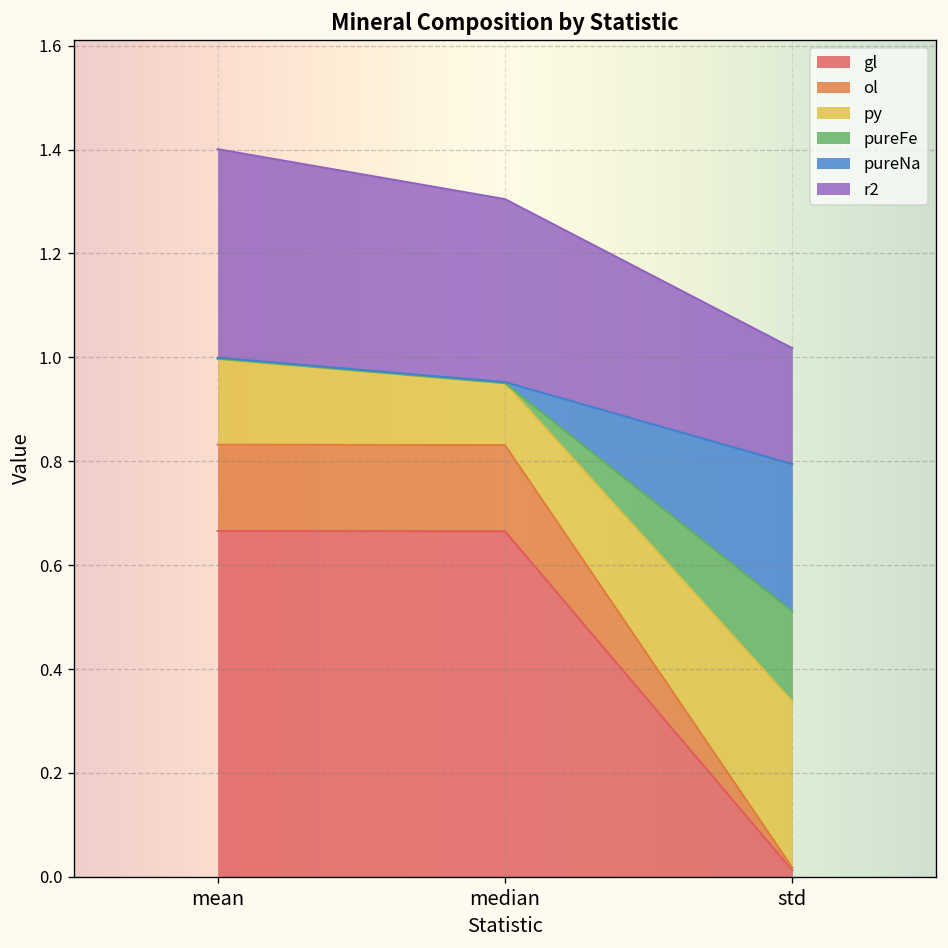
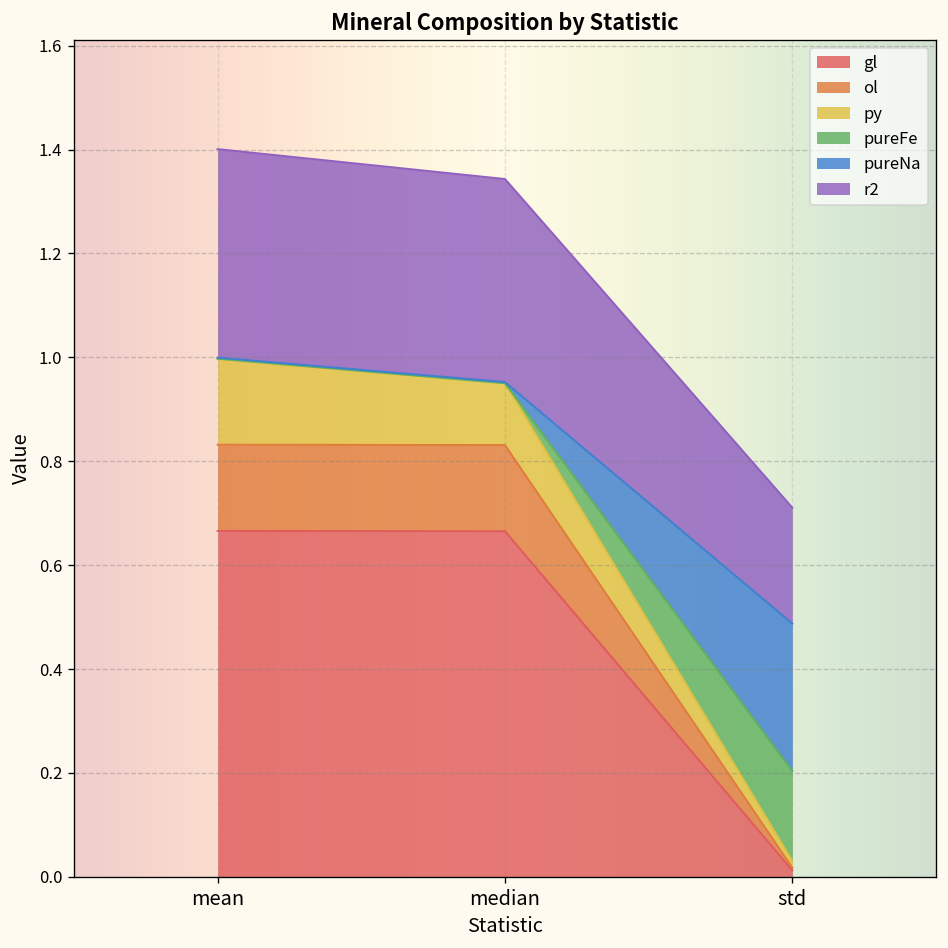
  {
    "py": {
-     "std": 0.32
+     "std": 0.01
    },
    "pureFe": {
      "std": 0.17
    },
    "pureNa": {
      "std": 0.28
    },
    "r2": {
      "mean": 0.40,
-     "median": 0.35,
+     "median": 0.39,
      "std": 0.22
    }
  }
